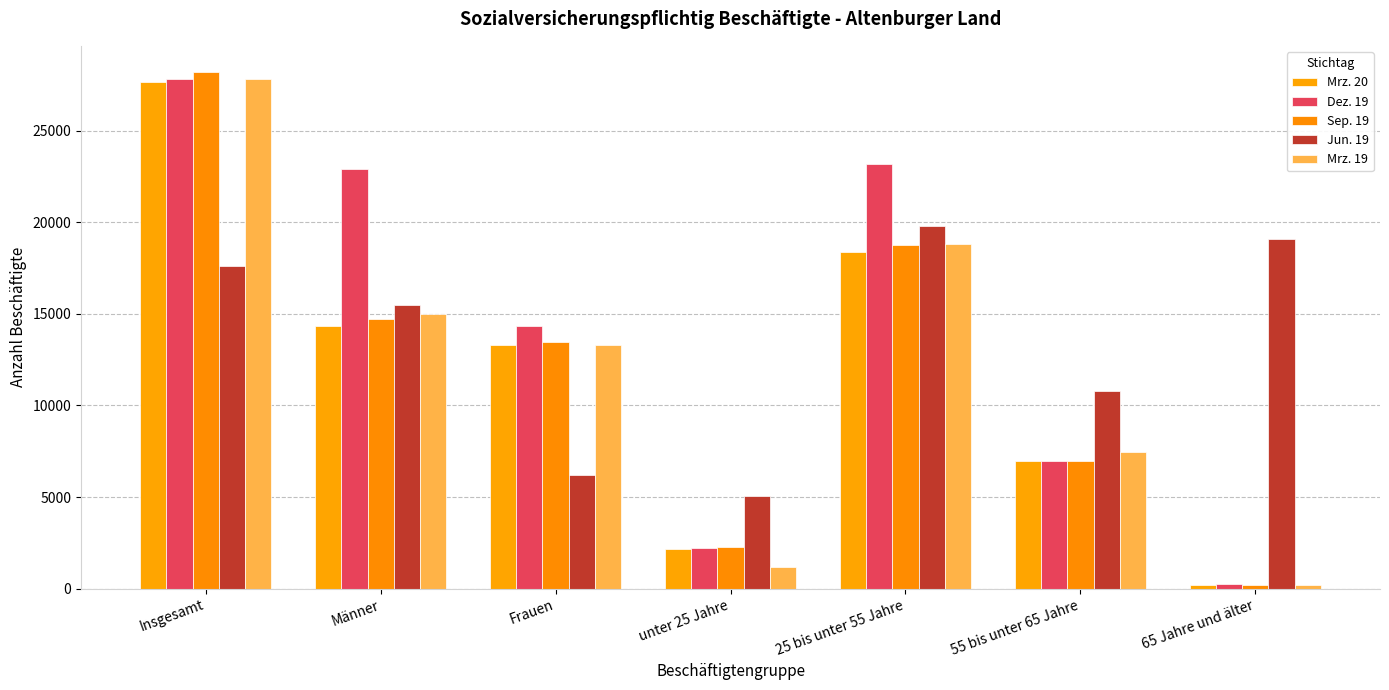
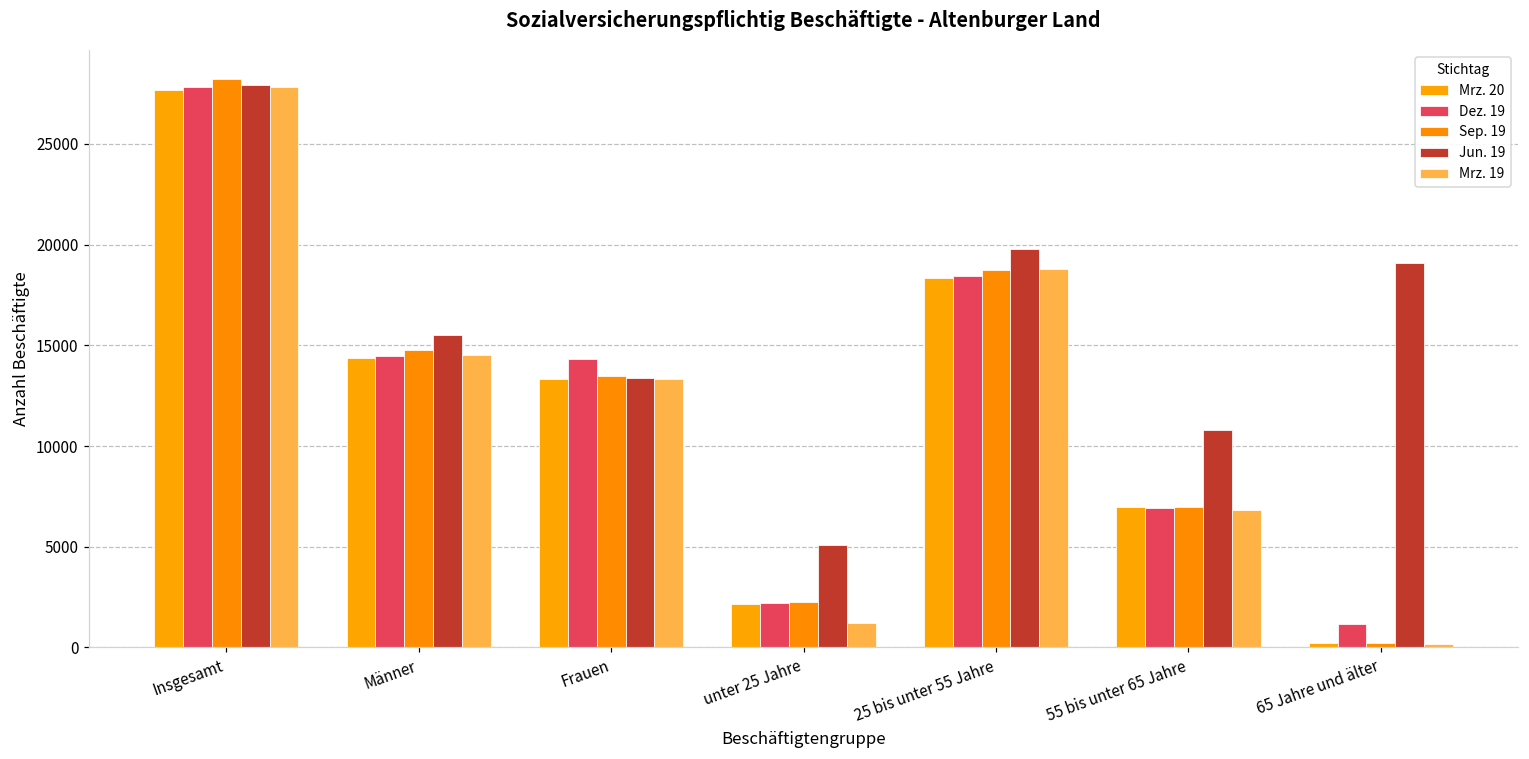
  {
    "Dez. 19": {
      "Insgesamt": 27800,
-     "Männer": 22900,
+     "Männer": 14500,
      "Frauen": 14300,
      "unter 25 Jahre": 2200,
-     "25 bis unter 55 Jahre": 23200,
+     "25 bis unter 55 Jahre": 18500,
      "55 bis unter 65 Jahre": 6900,
-     "65 Jahre und älter": 200
+     "65 Jahre und älter": 1200
    },
    "Jun. 19": {
-     "Insgesamt": 17600,
+     "Insgesamt": 27900,
      "Männer": 15500,
-     "Frauen": 6200,
+     "Frauen": 13400,
      "unter 25 Jahre": 5100,
      "25 bis unter 55 Jahre": 19800,
      "55 bis unter 65 Jahre": 10800,
      "65 Jahre und älter": 19100
    },
    "Mrz. 19": {
      "Insgesamt": 27800,
-     "Männer": 15000,
+     "Männer": 14500,
      "Frauen": 13300,
      "unter 25 Jahre": 1200,
      "25 bis unter 55 Jahre": 18800,
-     "55 bis unter 65 Jahre": 7500,
+     "55 bis unter 65 Jahre": 6800,
      "65 Jahre und älter": 200
    }
  }
